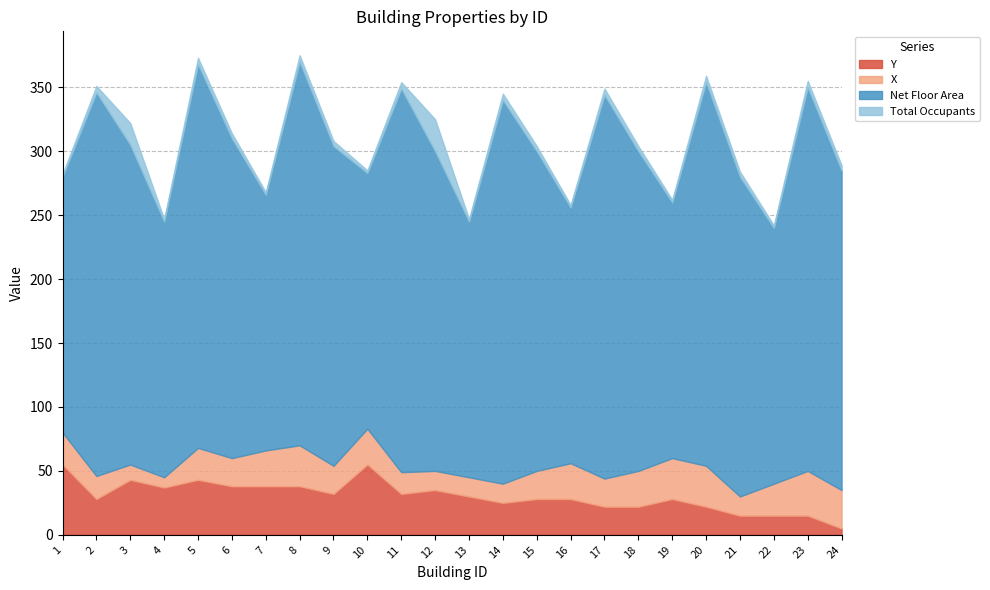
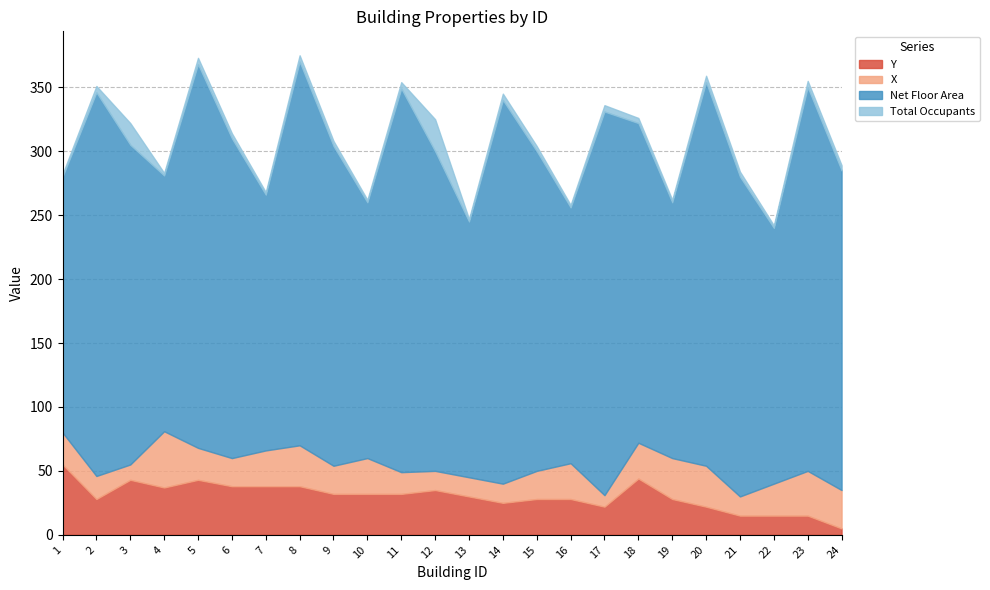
  {
    "Y": {
      "1": 55,
      "2": 28,
      "3": 43,
      "4": 37,
      "5": 43,
      "6": 38,
      "7": 38,
      "8": 38,
      "9": 32,
-     "10": 55,
+     "10": 32,
      "11": 32,
      "12": 35,
      "13": 30,
      "14": 25,
      "15": 28,
      "16": 28,
      "17": 22,
-     "18": 22,
+     "18": 44,
      "19": 28,
      "20": 22,
      "21": 15,
      "22": 15,
      "23": 15,
      "24": 5
    },
    "X": {
      "1": 25,
      "2": 18,
      "3": 12,
-     "4": 8,
+     "4": 44,
      "5": 25,
      "6": 22,
      "7": 28,
      "8": 32,
      "9": 22,
      "10": 28,
      "11": 17,
      "12": 15,
      "13": 15,
      "14": 15,
      "15": 22,
      "16": 28,
-     "17": 22,
+     "17": 9,
      "18": 28,
      "19": 32,
      "20": 32,
      "21": 15,
      "22": 25,
      "23": 35,
      "24": 30
    },
    "Net Floor Area": {
      "1": 200,
      "2": 300,
      "3": 250,
      "5": 300,
      "6": 250,
      "7": 200,
      "8": 300,
      "9": 250,
      "11": 300,
      "12": 250,
      "14": 300,
      "15": 250,
      "16": 200,
      "17": 300,
      "18": 250,
      "19": 200,
      "20": 300,
      "21": 250,
      "23": 300,
      "24": 250
    },
    "Total Occupants": {
      "1": 2,
      "2": 5,
      "3": 17,
      "5": 5,
      "6": 4,
      "7": 2,
      "8": 5,
      "9": 4,
      "11": 5,
      "12": 25,
      "14": 5,
      "15": 4,
      "16": 2,
      "17": 5,
      "18": 4,
      "19": 2,
      "20": 5,
      "21": 4,
      "23": 5,
      "24": 4
    }
  }
